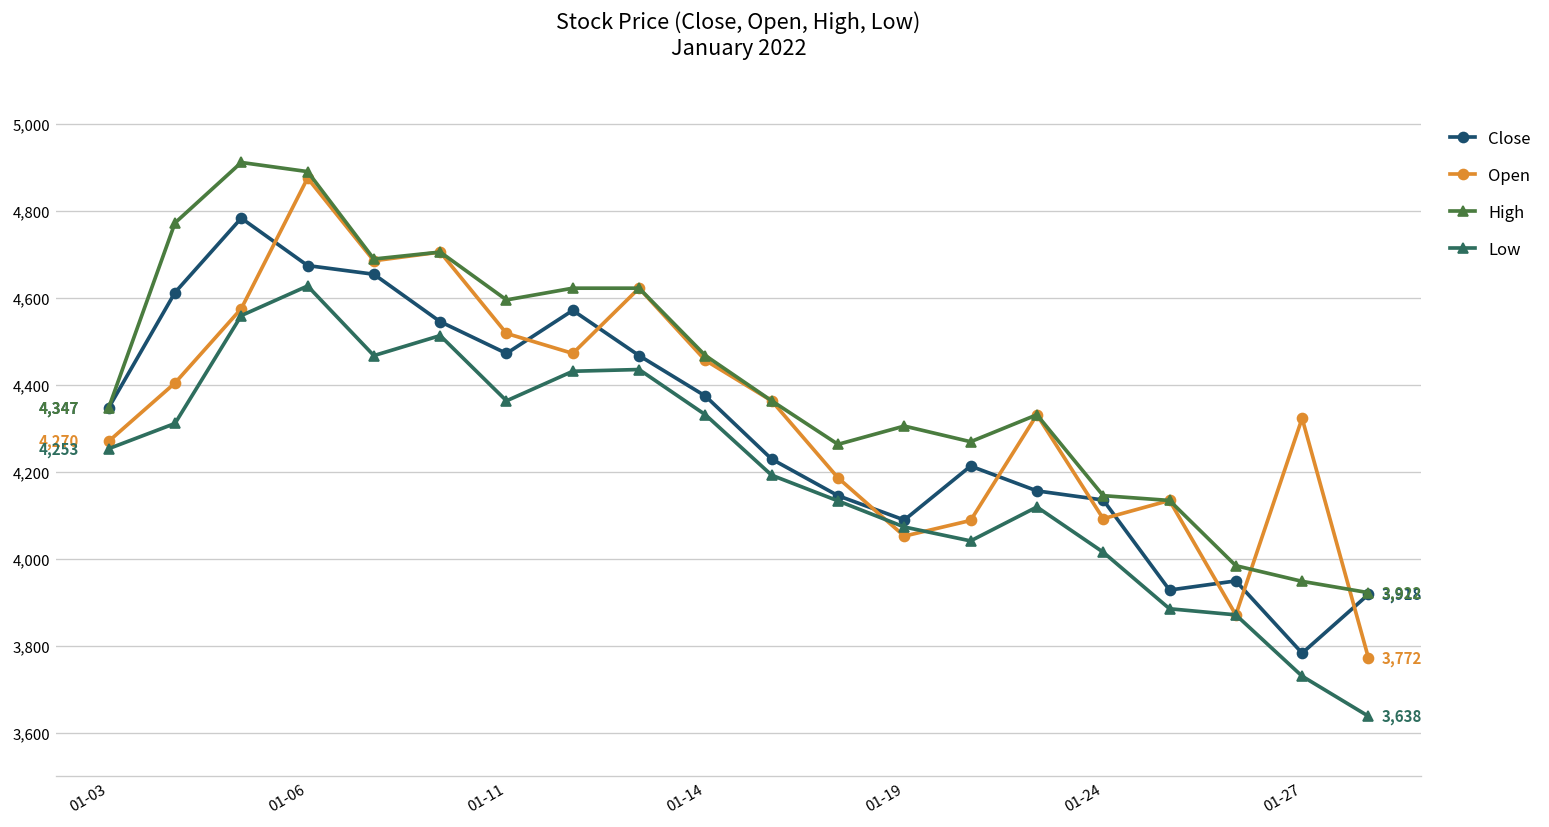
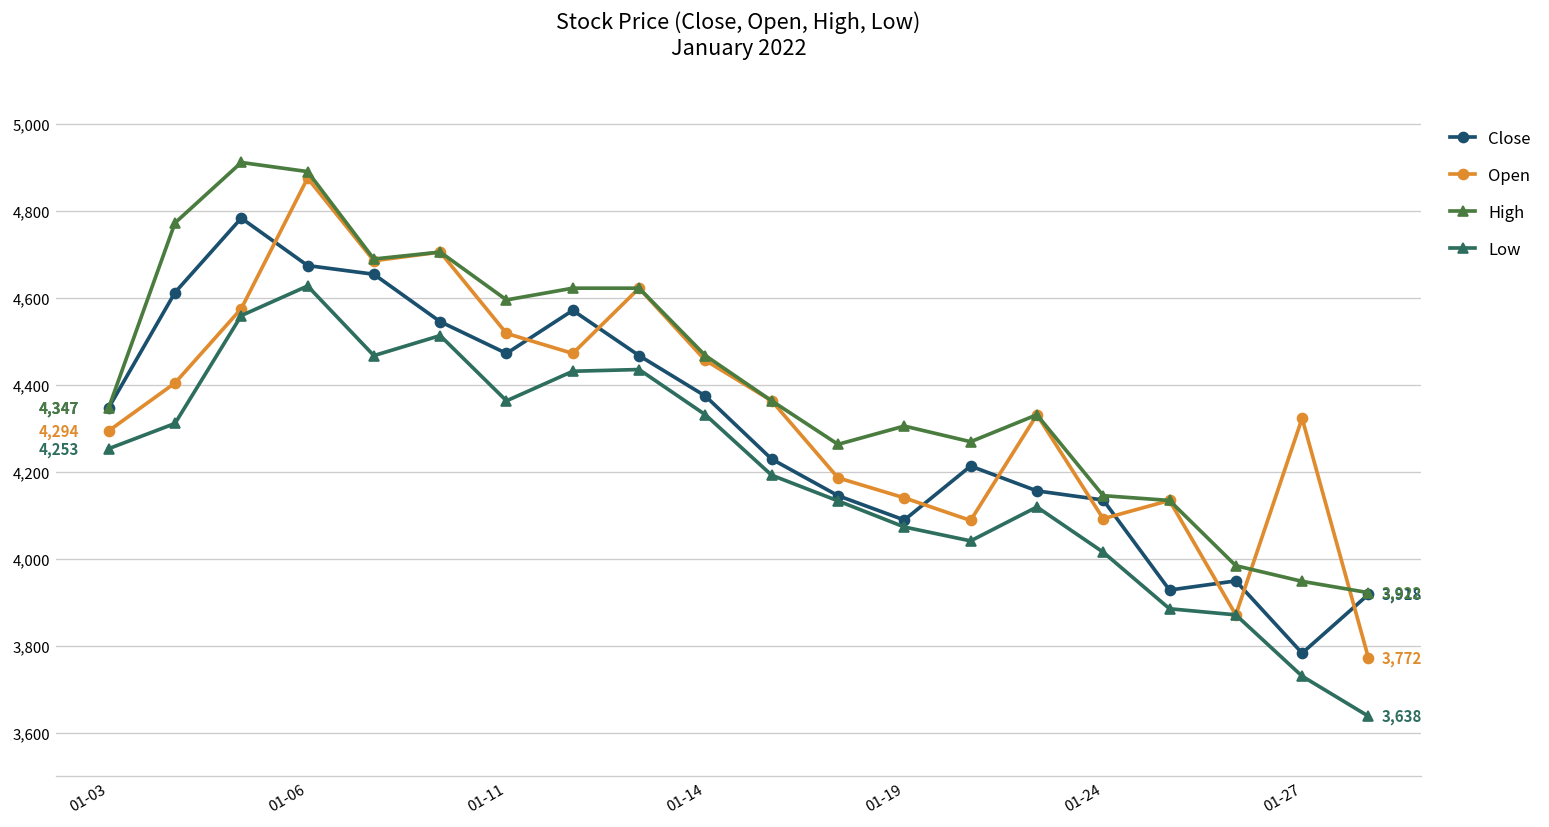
  {
    "Open": {
-     "01-03": "4,270",
-     "01-19": "4,050"
+     "01-03": "4,294",
+     "01-19": "4,140"
    }
  }
